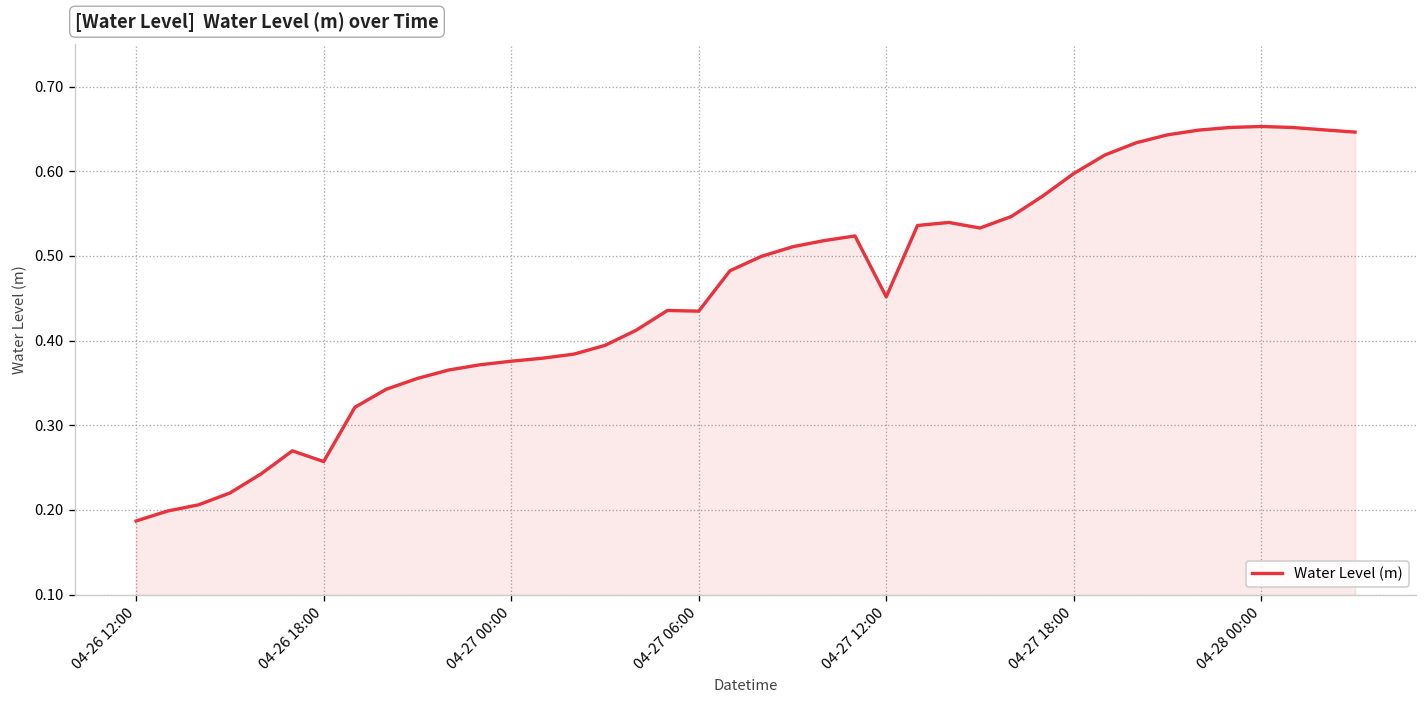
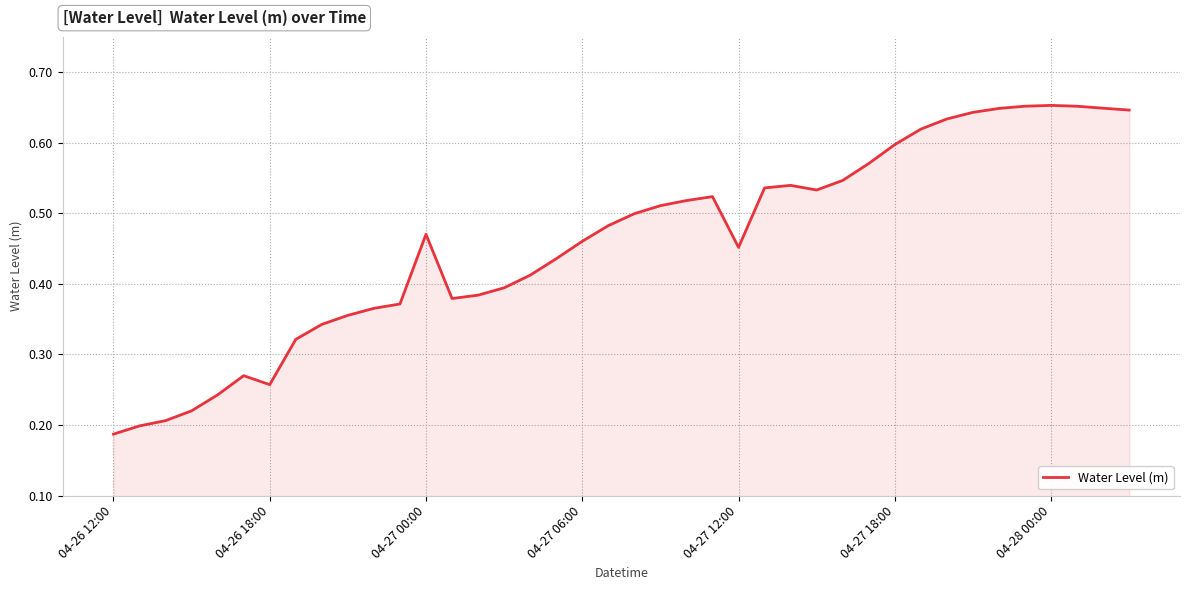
  {
    "04-26 12:00": 0.19,
    "04-26 18:00": 0.26,
-   "04-27 00:00": 0.38,
-   "04-27 06:00": 0.43,
+   "04-27 00:00": 0.47,
+   "04-27 06:00": 0.46,
    "04-27 12:00": 0.45,
    "04-27 18:00": 0.60,
    "04-28 00:00": 0.65
  }
